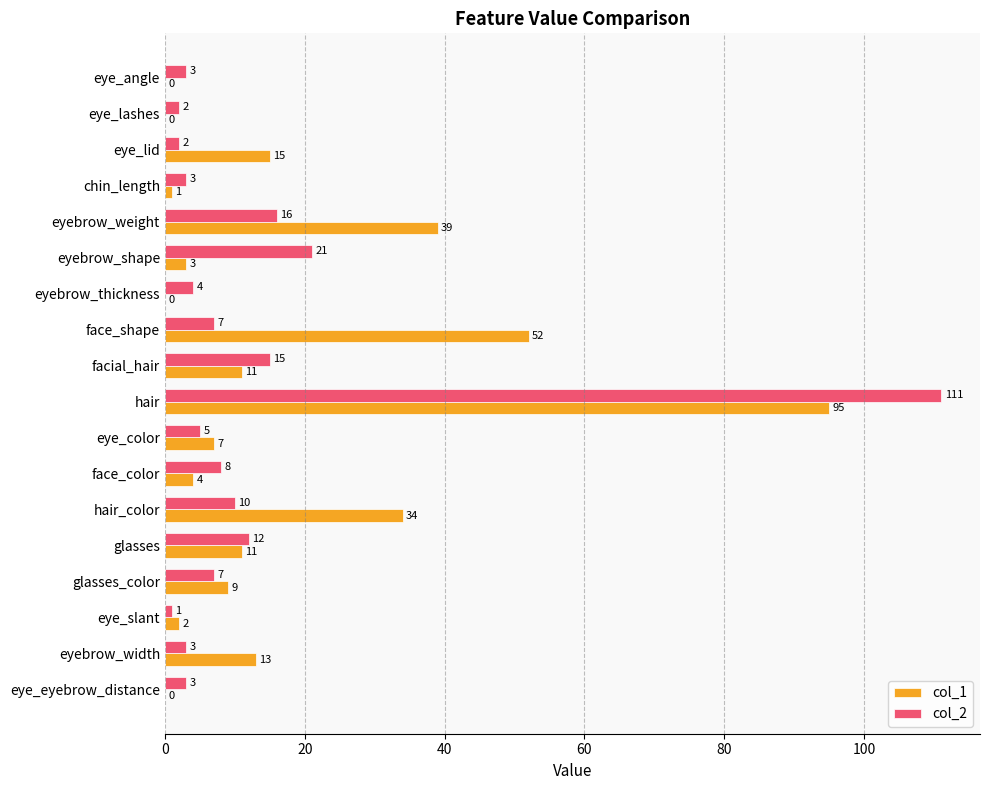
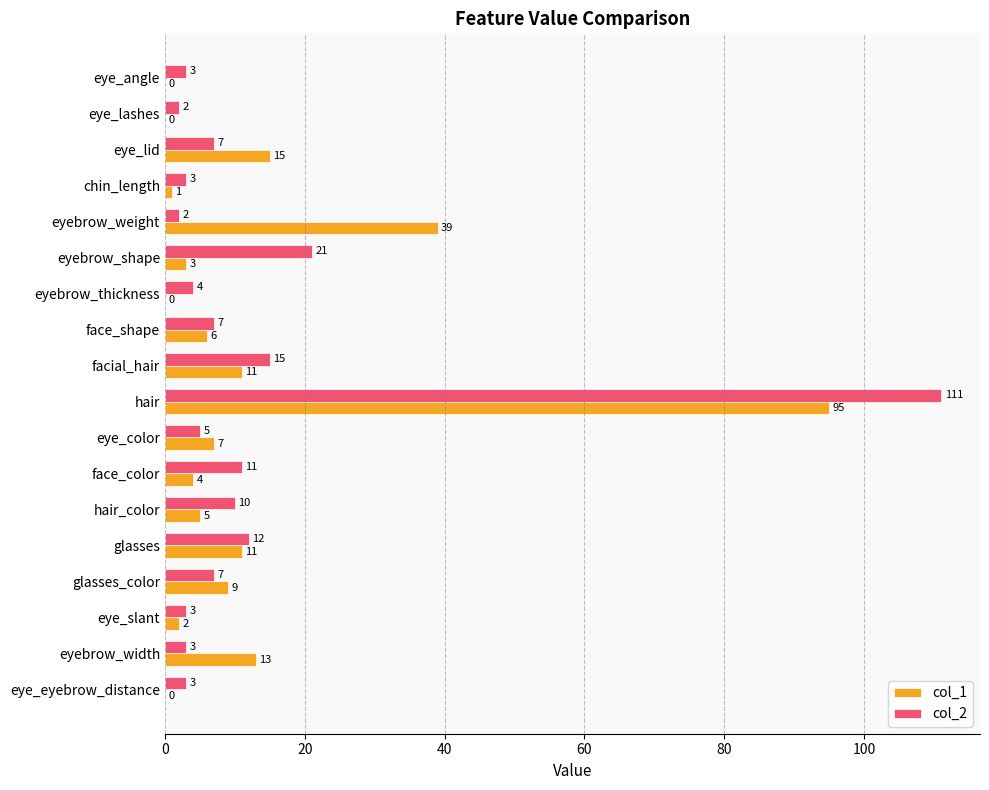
  {
    "col_1": {
      "eye_angle": 0,
      "eye_lashes": 0,
      "eye_lid": 15,
      "chin_length": 1,
      "eyebrow_weight": 39,
      "eyebrow_shape": 3,
      "eyebrow_thickness": 0,
-     "face_shape": 52,
+     "face_shape": 6,
      "facial_hair": 11,
      "hair": 95,
      "eye_color": 7,
      "face_color": 4,
-     "hair_color": 34,
+     "hair_color": 5,
      "glasses": 11,
      "glasses_color": 9,
      "eye_slant": 2,
      "eyebrow_width": 13,
      "eye_eyebrow_distance": 0
    },
    "col_2": {
      "eye_angle": 3,
      "eye_lashes": 2,
-     "eye_lid": 2,
+     "eye_lid": 7,
      "chin_length": 3,
-     "eyebrow_weight": 16,
+     "eyebrow_weight": 2,
      "eyebrow_shape": 21,
      "eyebrow_thickness": 4,
      "face_shape": 7,
      "facial_hair": 15,
      "hair": 111,
      "eye_color": 5,
-     "face_color": 8,
+     "face_color": 11,
      "hair_color": 10,
      "glasses": 12,
      "glasses_color": 7,
-     "eye_slant": 1,
+     "eye_slant": 3,
      "eyebrow_width": 3,
      "eye_eyebrow_distance": 3
    }
  }
